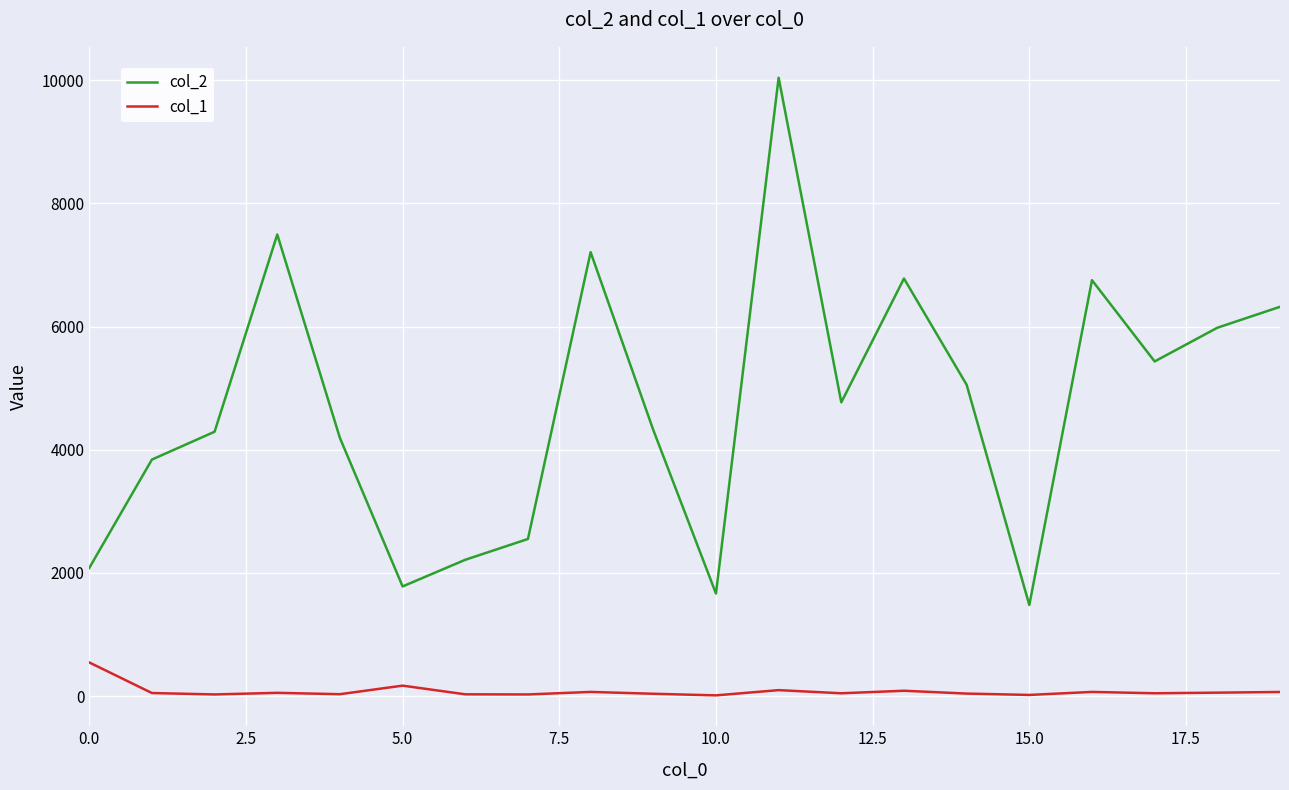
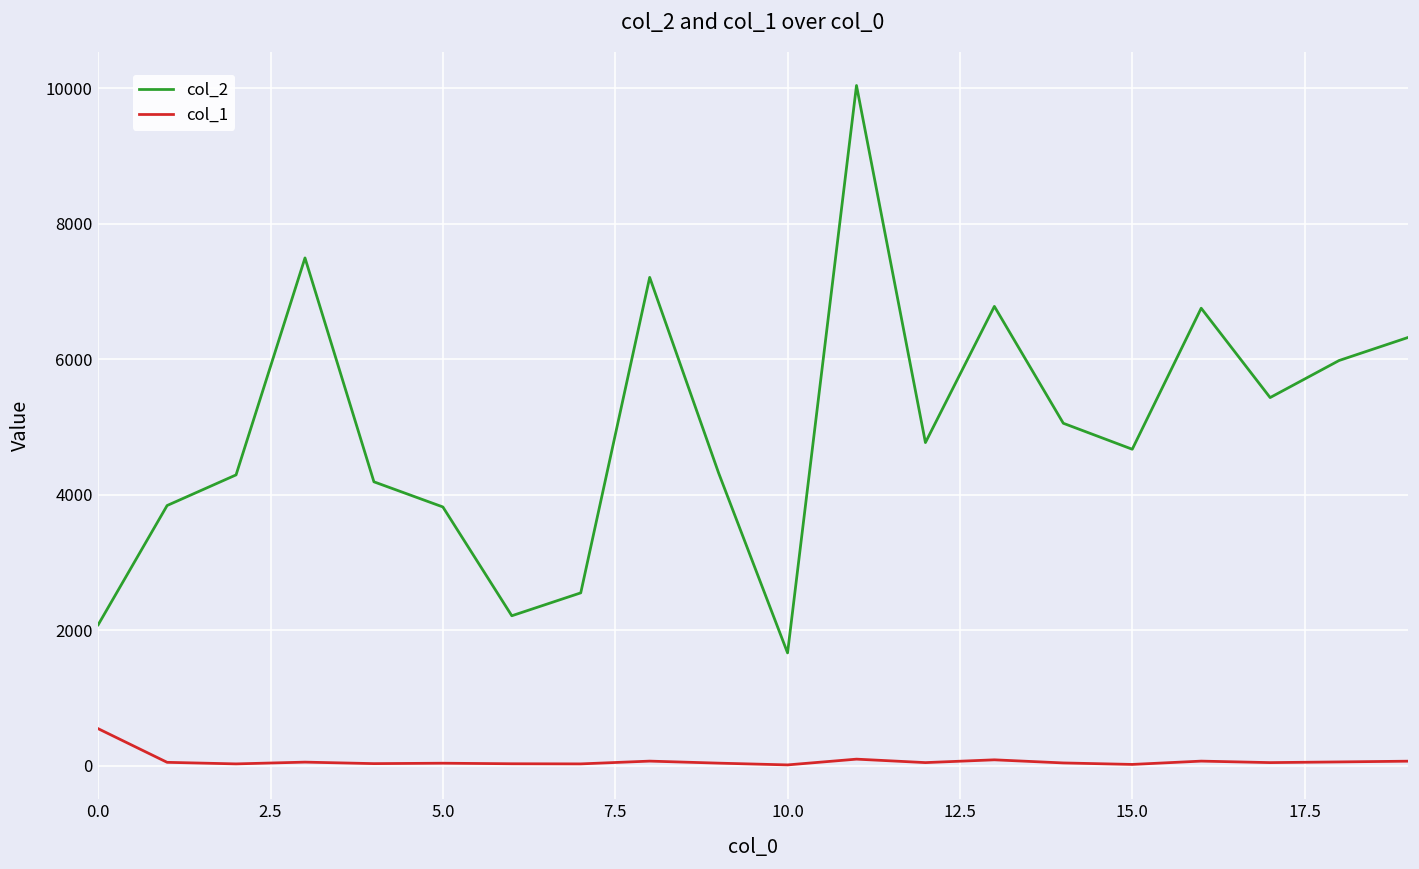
  {
    "col_2": {
      "0.0": 2100,
-     "5.0": 1800,
+     "5.0": 3800,
      "10.0": 1700,
-     "15.0": 1500
+     "15.0": 4700
    },
    "col_1": {
      "0.0": 500,
-     "5.0": 200,
+     "5.0": 0,
      "10.0": 0,
      "15.0": 0
    }
  }
